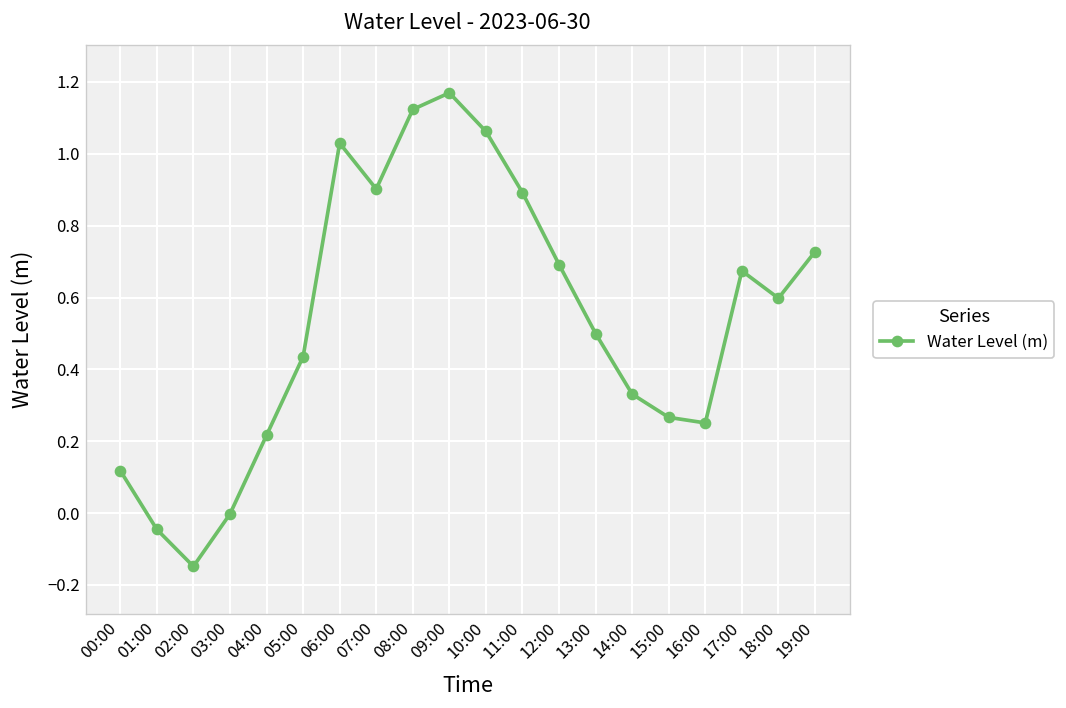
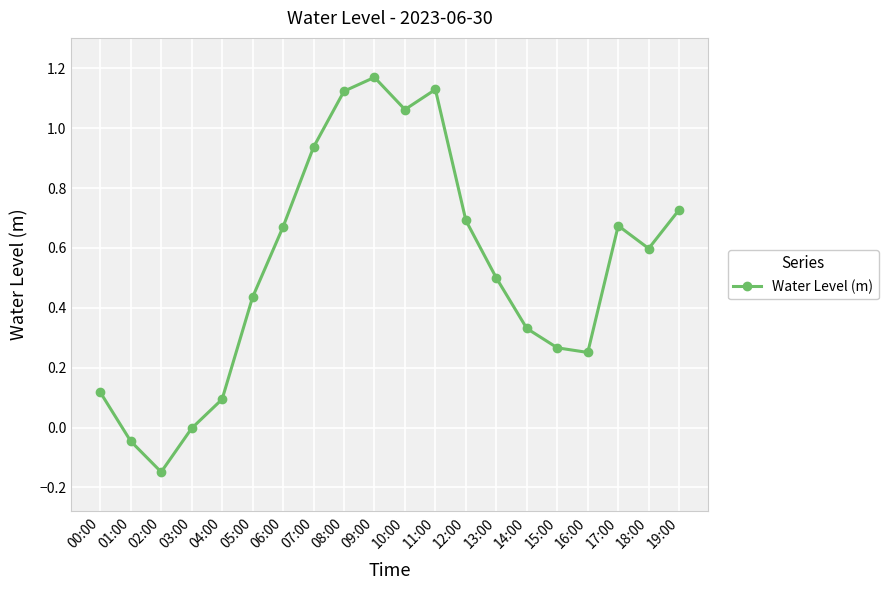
  {
    "00:00": 0.12,
    "01:00": -0.05,
    "02:00": -0.15,
    "03:00": 0.00,
-   "04:00": 0.22,
+   "04:00": 0.09,
    "05:00": 0.44,
-   "06:00": 1.03,
-   "07:00": 0.90,
+   "06:00": 0.67,
+   "07:00": 0.94,
    "08:00": 1.12,
    "09:00": 1.17,
    "10:00": 1.06,
-   "11:00": 0.89,
+   "11:00": 1.13,
    "12:00": 0.69,
    "13:00": 0.50,
    "14:00": 0.33,
    "15:00": 0.27,
    "16:00": 0.25,
    "17:00": 0.67,
    "18:00": 0.60,
    "19:00": 0.73
  }
